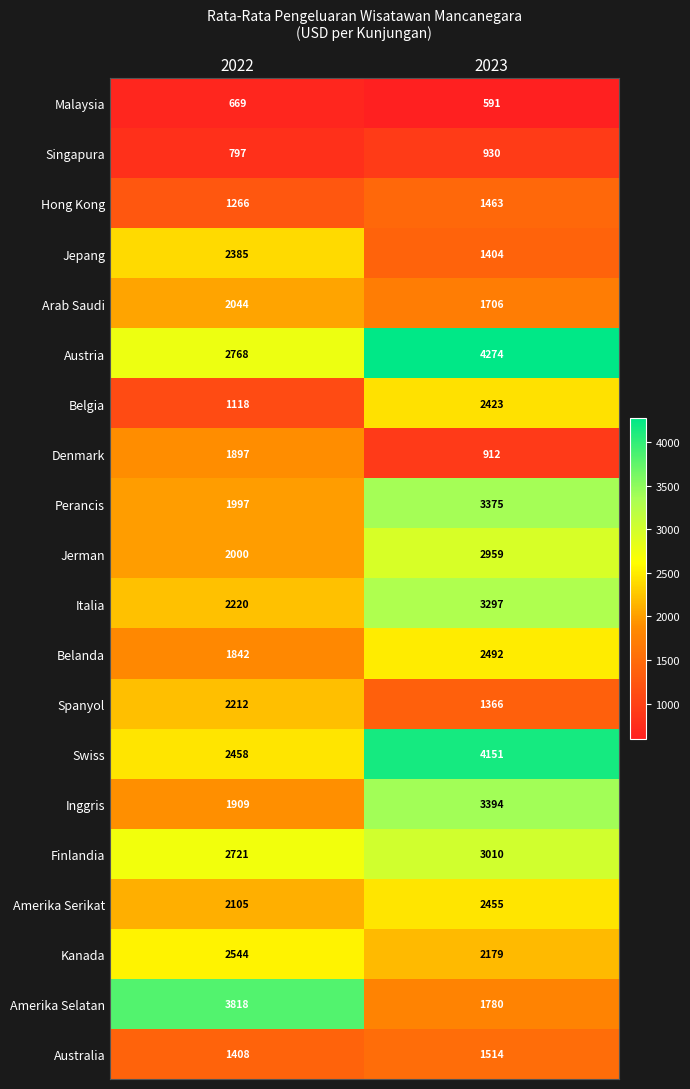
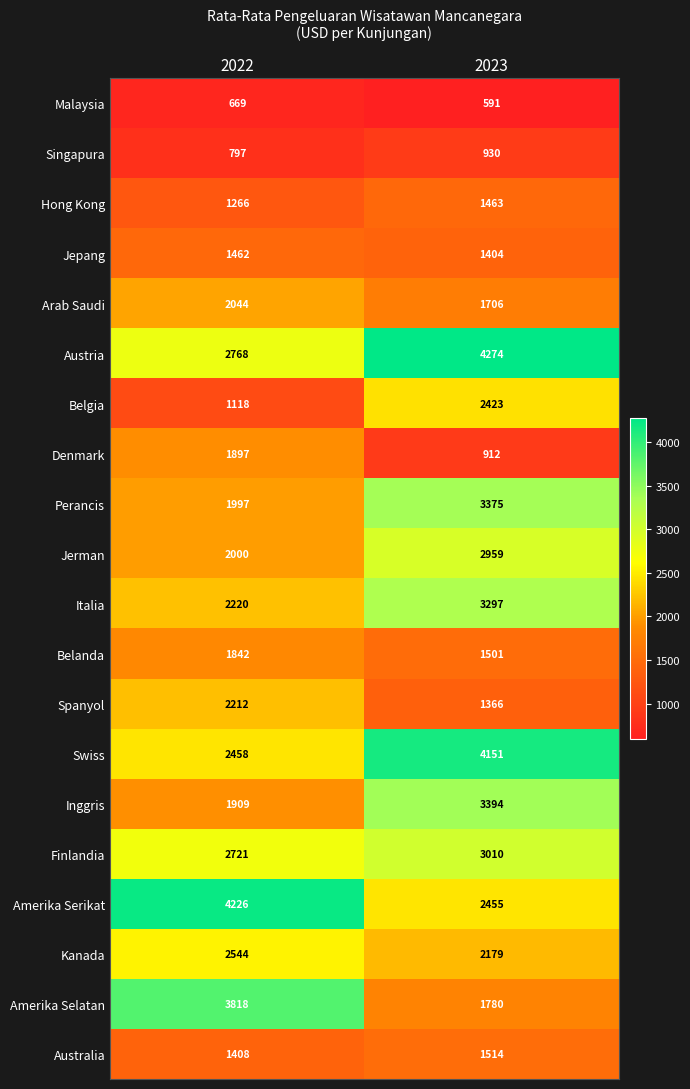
  {
    "Malaysia": {
      "2022": 669,
      "2023": 591
    },
    "Singapura": {
      "2022": 797,
      "2023": 930
    },
    "Hong Kong": {
      "2022": 1266,
      "2023": 1463
    },
    "Jepang": {
-     "2022": 2385,
+     "2022": 1462,
      "2023": 1404
    },
    "Arab Saudi": {
      "2022": 2044,
      "2023": 1706
    },
    "Austria": {
      "2022": 2768,
      "2023": 4274
    },
    "Belgia": {
      "2022": 1118,
      "2023": 2423
    },
    "Denmark": {
      "2022": 1897,
      "2023": 912
    },
    "Perancis": {
      "2022": 1997,
      "2023": 3375
    },
    "Jerman": {
      "2022": 2000,
      "2023": 2959
    },
    "Italia": {
      "2022": 2220,
      "2023": 3297
    },
    "Belanda": {
      "2022": 1842,
-     "2023": 2492
+     "2023": 1501
    },
    "Spanyol": {
      "2022": 2212,
      "2023": 1366
    },
    "Swiss": {
      "2022": 2458,
      "2023": 4151
    },
    "Inggris": {
      "2022": 1909,
      "2023": 3394
    },
    "Finlandia": {
      "2022": 2721,
      "2023": 3010
    },
    "Amerika Serikat": {
-     "2022": 2105,
+     "2022": 4226,
      "2023": 2455
    },
    "Kanada": {
      "2022": 2544,
      "2023": 2179
    },
    "Amerika Selatan": {
      "2022": 3818,
      "2023": 1780
    },
    "Australia": {
      "2022": 1408,
      "2023": 1514
    }
  }
